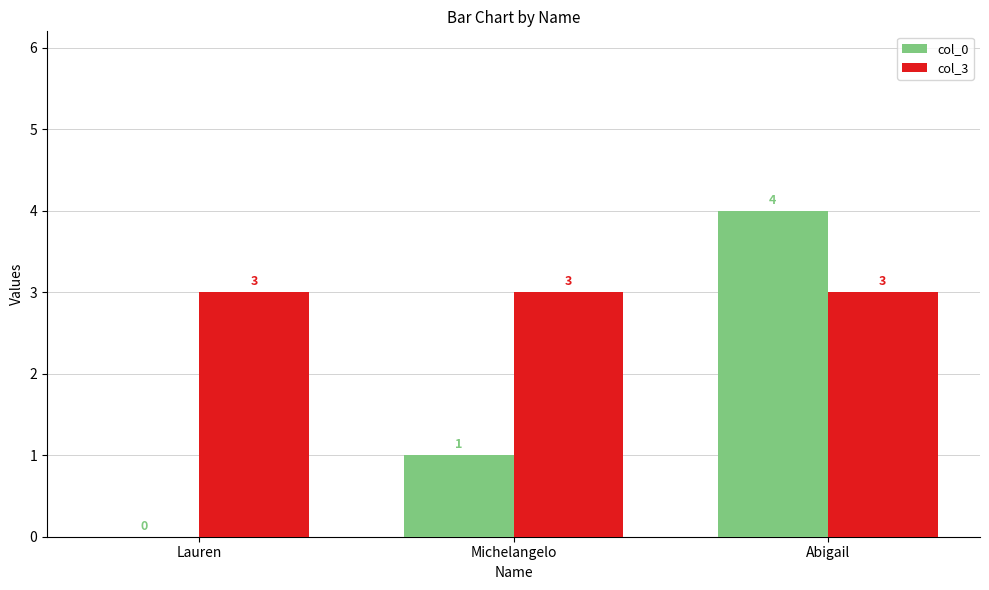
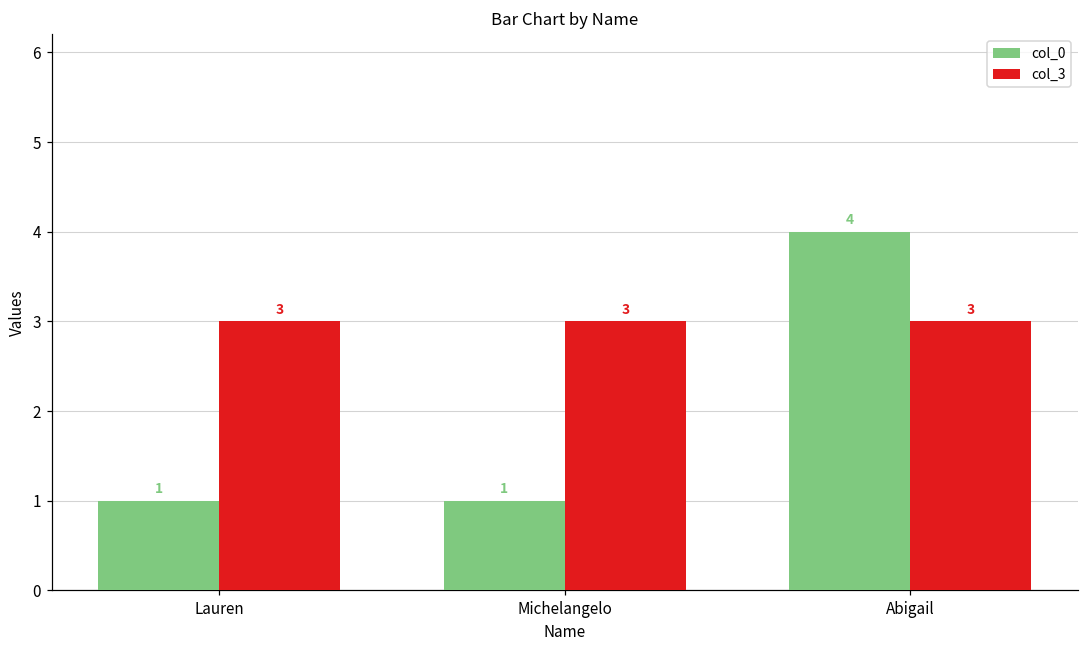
  {
    "col_0": {
-     "Lauren": 0,
+     "Lauren": 1,
      "Michelangelo": 1,
      "Abigail": 4
    },
    "col_3": {
      "Lauren": 3,
      "Michelangelo": 3,
      "Abigail": 3
    }
  }
